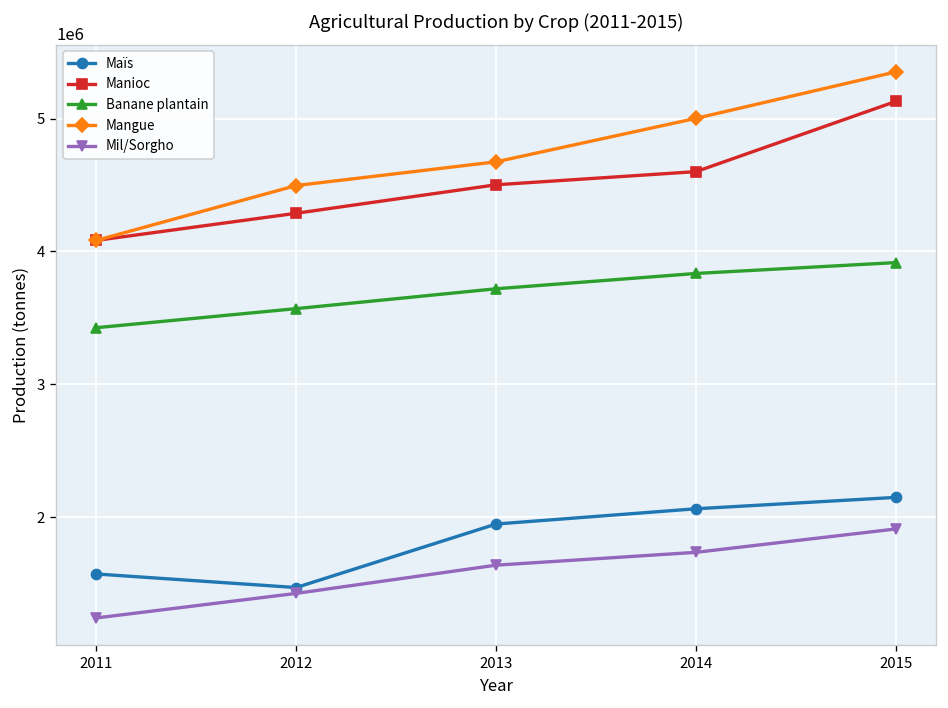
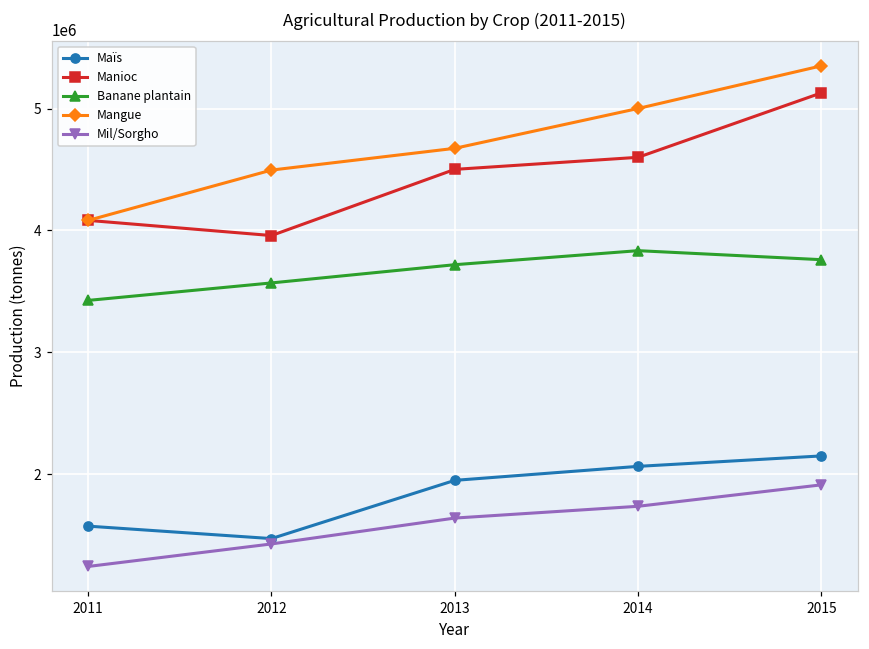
  {
    "Maïs": {
      "2011": 1570000,
      "2012": 1470000,
      "2013": 1950000,
      "2014": 2060000,
      "2015": 2150000
    },
    "Manioc": {
-     "2012": 4290000,
+     "2012": 3960000,
      "2013": 4500000,
      "2014": 4600000,
      "2015": 5130000
    },
    "Banane plantain": {
      "2011": 3430000,
      "2012": 3570000,
      "2013": 3720000,
      "2014": 3830000,
-     "2015": 3920000
+     "2015": 3760000
    },
    "Mangue": {
      "2012": 4500000,
      "2013": 4670000,
      "2014": 5000000,
      "2015": 5350000
    },
    "Mil/Sorgho": {
      "2011": 1240000,
      "2012": 1430000,
      "2013": 1640000,
      "2014": 1740000,
      "2015": 1910000
    }
  }
